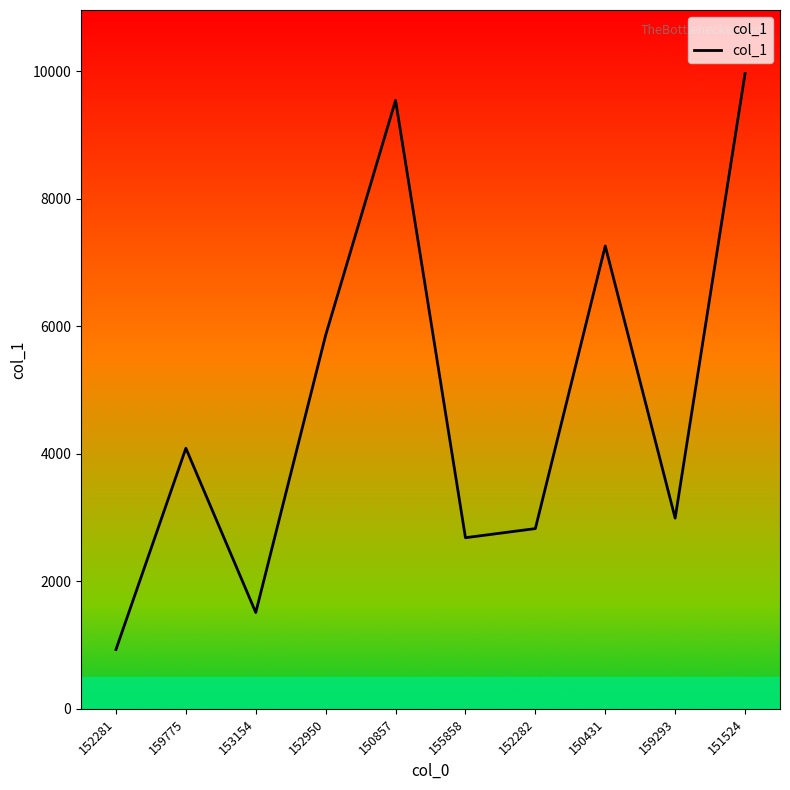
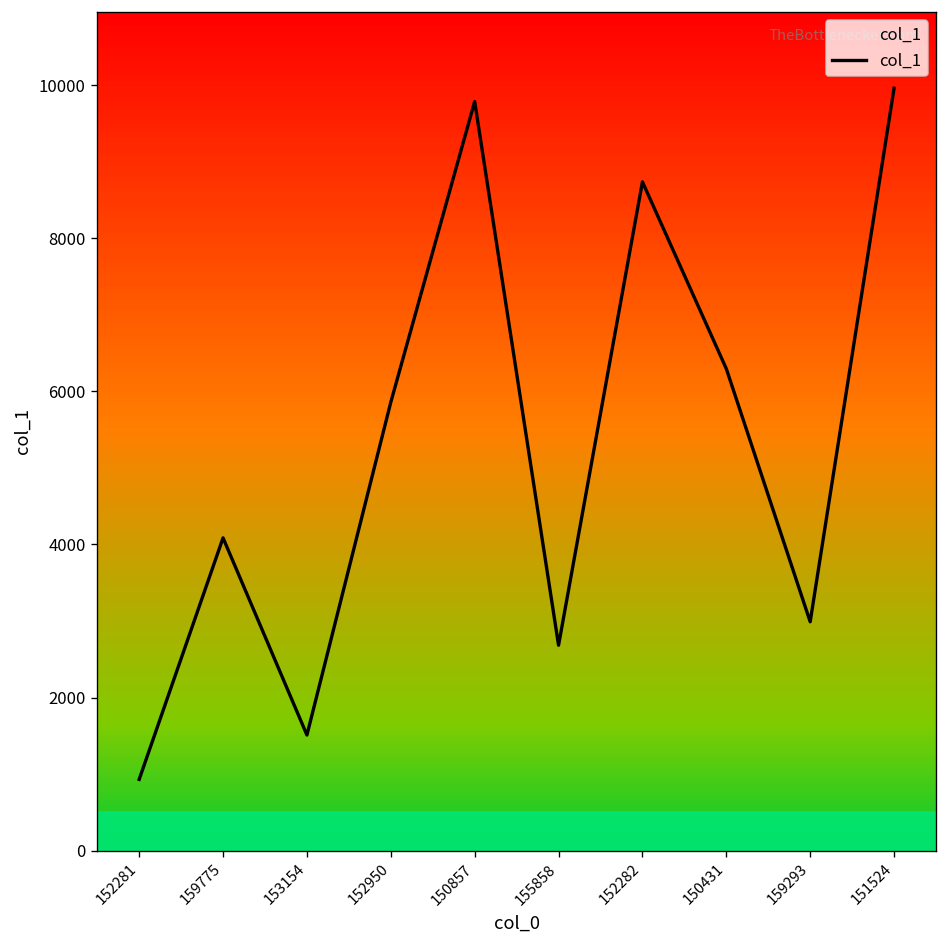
  {
    "152281": 900,
    "159775": 4100,
    "153154": 1500,
    "152950": 5900,
-   "150857": 9500,
+   "150857": 9800,
    "155858": 2700,
-   "152282": 2800,
-   "150431": 7300,
+   "152282": 8700,
+   "150431": 6300,
    "159293": 3000,
    "151524": 10000
  }
